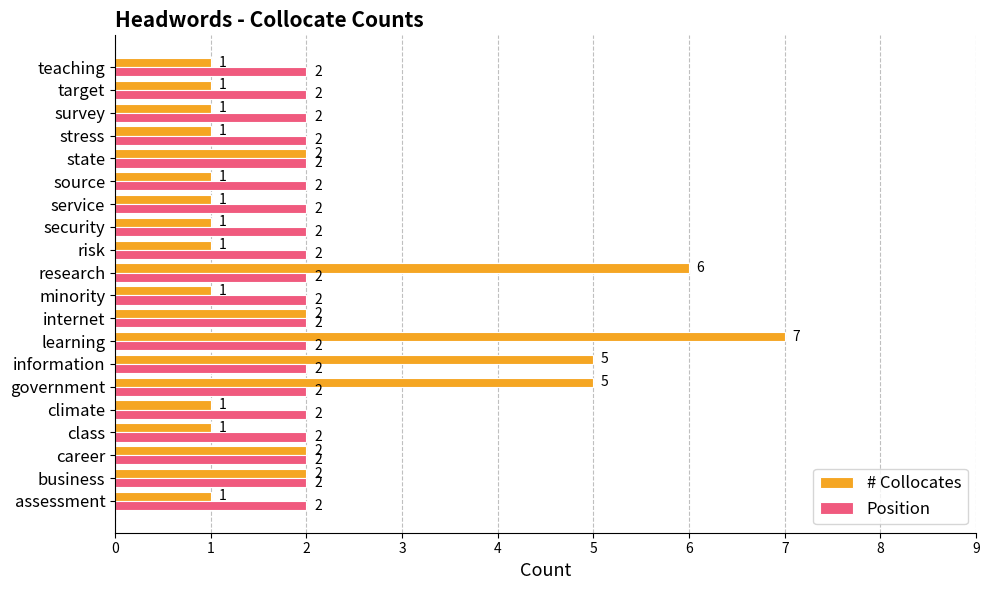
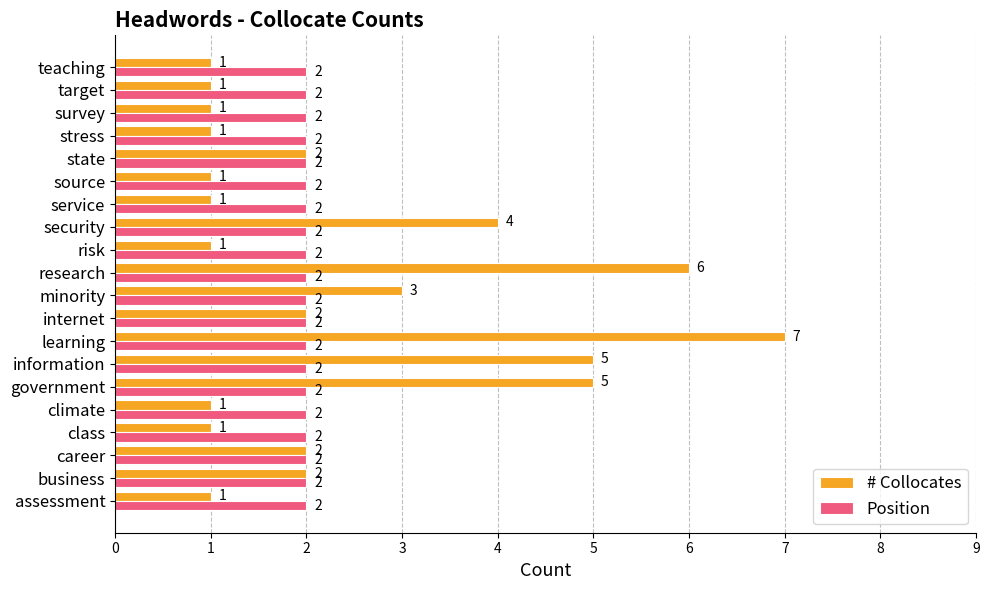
  {
    "# Collocates": {
      "teaching": 1,
      "target": 1,
      "survey": 1,
      "stress": 1,
      "source": 1,
      "service": 1,
-     "security": 1,
+     "security": 4,
      "risk": 1,
      "research": 6,
-     "minority": 1,
+     "minority": 3,
      "learning": 7,
      "information": 5,
      "government": 5,
      "climate": 1,
      "class": 1,
      "assessment": 1
    },
    "Position": {
      "teaching": 2,
      "target": 2,
      "survey": 2,
      "stress": 2,
      "source": 2,
      "service": 2,
      "security": 2,
      "risk": 2,
      "research": 2,
      "minority": 2,
      "learning": 2,
      "information": 2,
      "government": 2,
      "climate": 2,
      "class": 2,
      "assessment": 2
    }
  }
